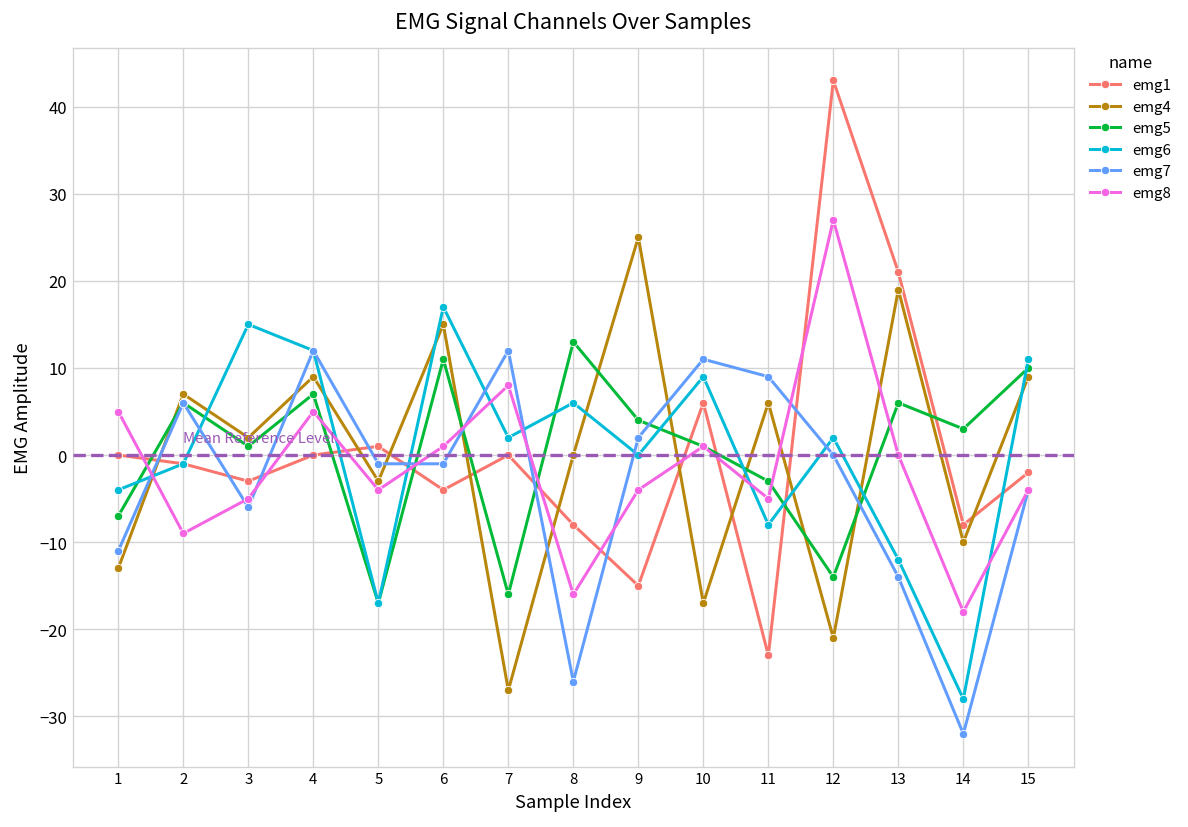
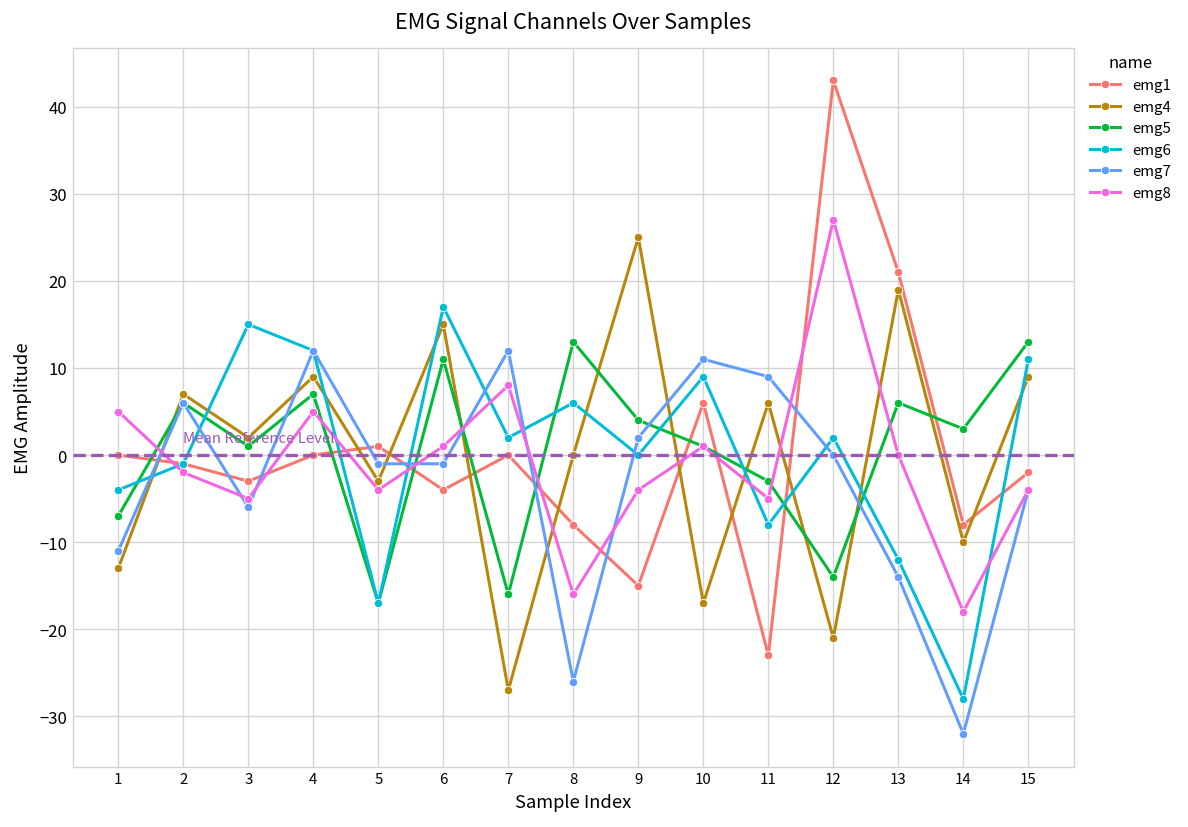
  {
    "emg1": {
      "1": 0,
      "3": -3,
      "4": 0,
      "5": 1,
      "6": -4,
      "7": 0,
      "8": -8,
      "9": -15,
      "10": 6,
      "11": -23,
      "12": 43,
      "13": 21,
      "14": -8,
      "15": -2
    },
    "emg4": {
      "1": -13,
      "2": 7,
      "3": 2,
      "4": 9,
      "5": -3,
      "6": 15,
      "7": -27,
      "8": 0,
      "9": 25,
      "10": -17,
      "11": 6,
      "12": -21,
      "13": 19,
      "14": -10,
      "15": 9
    },
    "emg5": {
      "1": -7,
      "3": 1,
      "4": 7,
      "6": 11,
      "7": -16,
      "8": 13,
      "9": 4,
      "11": -3,
      "12": -14,
      "13": 6,
      "14": 3,
-     "15": 10
+     "15": 13
    },
    "emg6": {
      "1": -4,
      "3": 15,
      "6": 17,
      "7": 2,
      "8": 6,
      "9": 0,
      "10": 9,
      "11": -8,
      "12": 2,
      "13": -12,
      "14": -28,
      "15": 11
    },
    "emg7": {
      "1": -11,
      "3": -6,
      "5": -1,
      "6": -1,
      "7": 12,
      "8": -26,
      "9": 2,
      "10": 11,
      "11": 9,
      "12": 0,
      "13": -14,
      "14": -32
    },
    "emg8": {
      "1": 5,
-     "2": -9,
+     "2": -2,
      "3": -5,
      "4": 5,
      "5": -4,
      "6": 1,
      "7": 8,
      "8": -16,
      "9": -4,
      "11": -5,
      "12": 27,
      "13": 0,
      "14": -18
    }
  }
